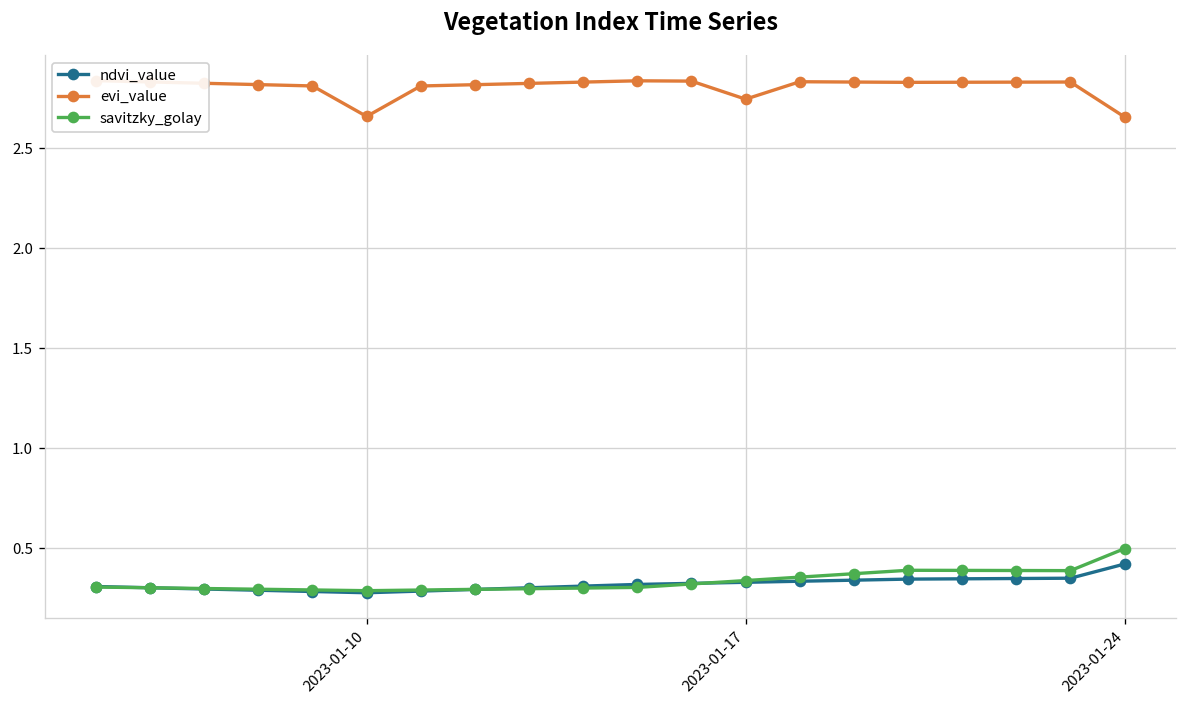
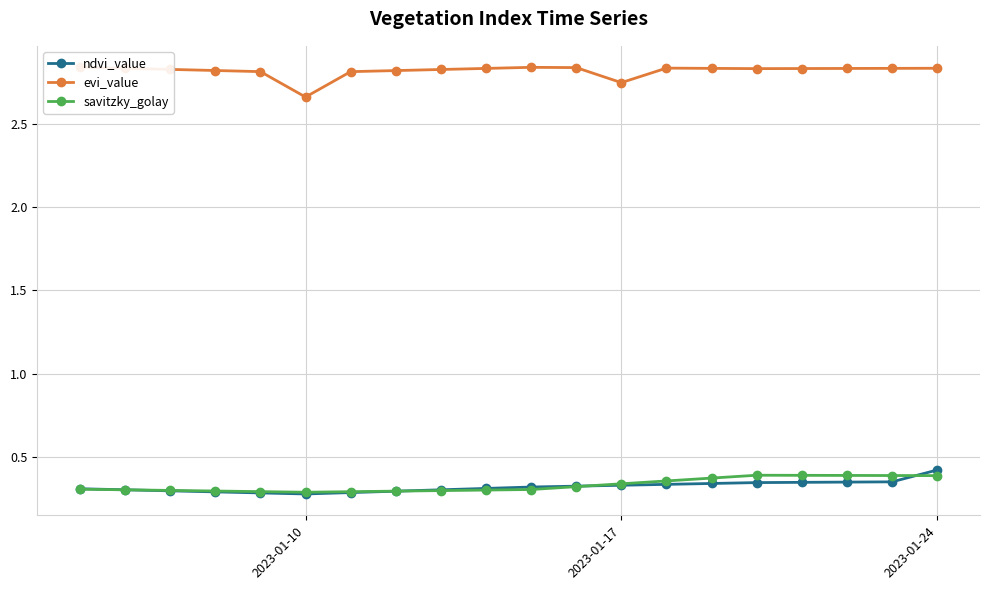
  {
    "ndvi_value": {
      "2023-01-24": 0.42
    },
    "evi_value": {
      "2023-01-10": 2.66,
      "2023-01-17": 2.75,
-     "2023-01-24": 2.66
+     "2023-01-24": 2.83
    },
    "savitzky_golay": {
-     "2023-01-24": 0.50
+     "2023-01-24": 0.39
    }
  }
